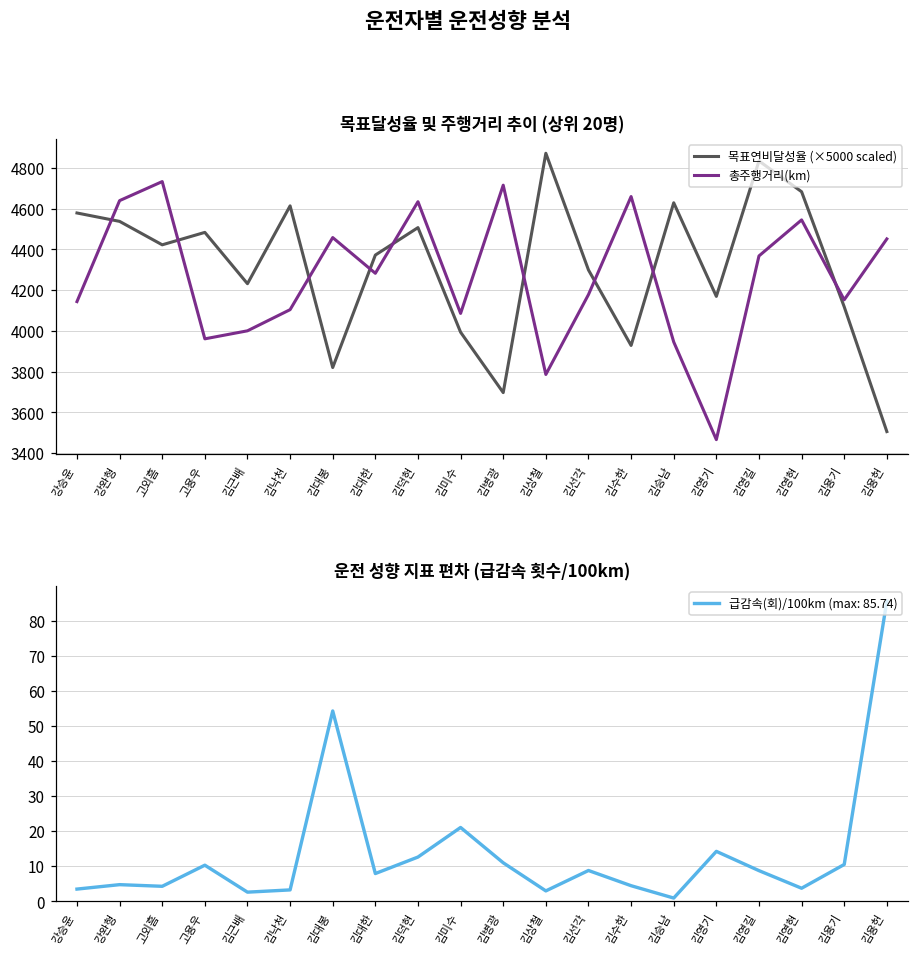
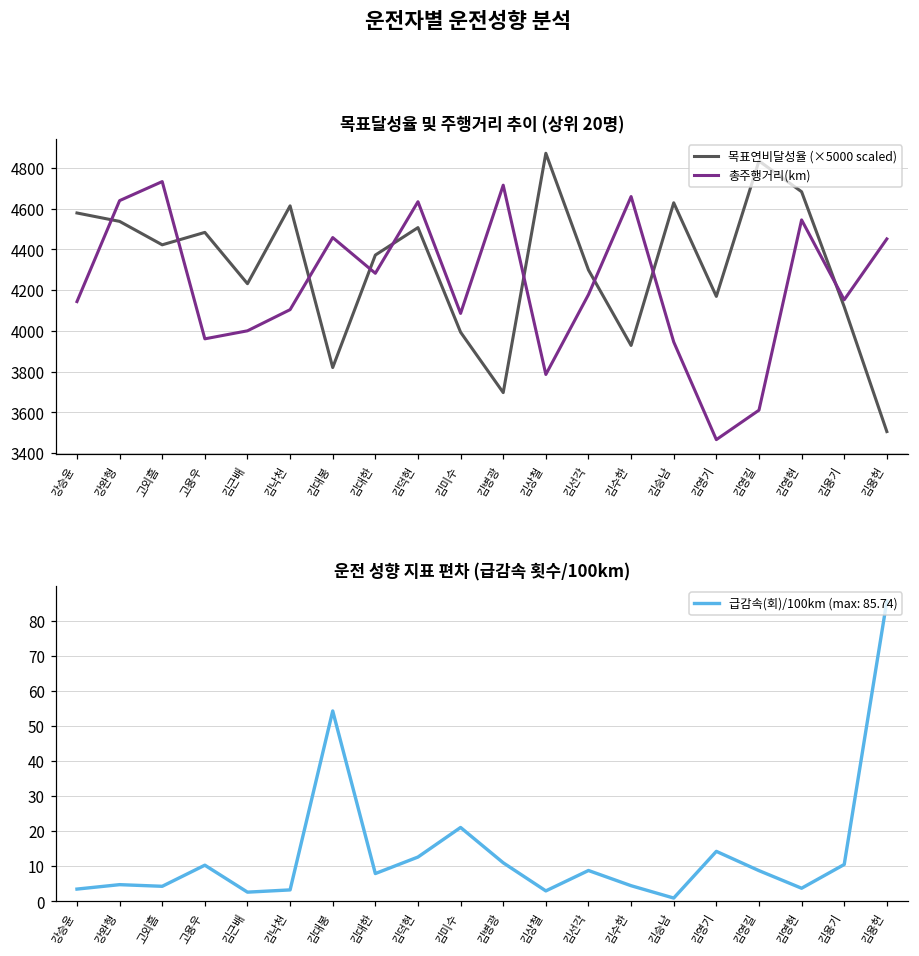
  {
    "목표달성율 및 주행거리 추이 (상위 20명)": {
      "목표연비달성율 (×5000 scaled)": {
        "강승윤": 4580,
        "강완형": 4540,
        "고외흠": 4420,
        "고용우": 4480,
        "김근배": 4230,
        "김낙천": 4610,
        "김대봉": 3820,
        "김대한": 4370,
        "김덕현": 4510,
        "김미수": 3990,
        "김병광": 3700,
        "김상철": 4870,
        "김선각": 4300,
        "김수한": 3930,
        "김승남": 4630,
        "김영기": 4170,
        "김영현": 4680,
        "김용기": 4120,
        "김용헌": 3510
      },
      "총주행거리(km)": {
        "강승윤": 4140,
        "강완형": 4640,
        "고외흠": 4730,
        "고용우": 3960,
        "김근배": 4000,
        "김낙천": 4100,
        "김대봉": 4460,
        "김대한": 4280,
        "김덕현": 4630,
        "김미수": 4090,
        "김병광": 4710,
        "김상철": 3790,
        "김선각": 4180,
        "김수한": 4660,
        "김승남": 3950,
        "김영기": 3470,
-       "김영길": 4370,
+       "김영길": 3610,
        "김영현": 4540,
        "김용기": 4150,
        "김용헌": 4450
      }
    },
    "운전 성향 지표 편차 (급감속 횟수/100km)": {
      "강승윤": 3,
      "강완형": 5,
      "고외흠": 4,
      "고용우": 10,
      "김근배": 3,
      "김낙천": 3,
      "김대봉": 54,
      "김대한": 8,
      "김덕현": 13,
      "김미수": 21,
      "김병광": 11,
      "김상철": 3,
      "김선각": 9,
      "김수한": 4,
      "김승남": 1,
      "김영기": 14,
      "김영길": 9,
      "김영현": 4,
      "김용기": 11
    }
  }
